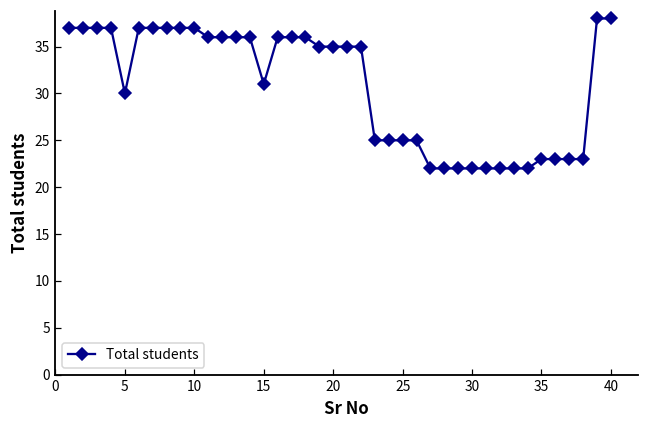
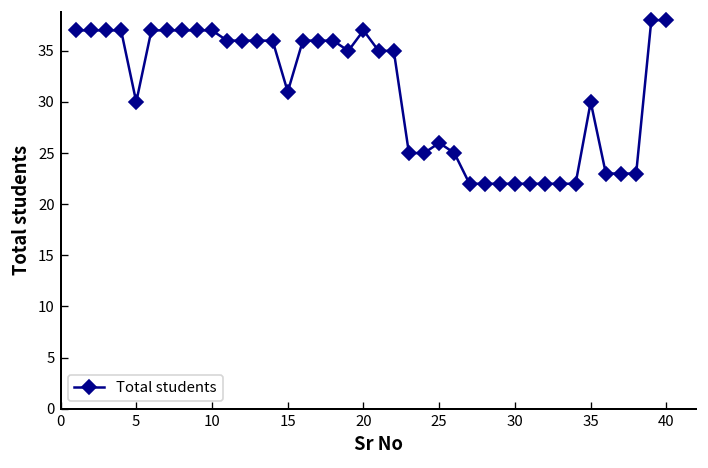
  {
    "5": 30,
    "10": 37,
    "15": 31,
-   "20": 35,
-   "25": 25,
+   "20": 37,
+   "25": 26,
    "30": 22,
-   "35": 23,
+   "35": 30,
    "40": 38
  }
